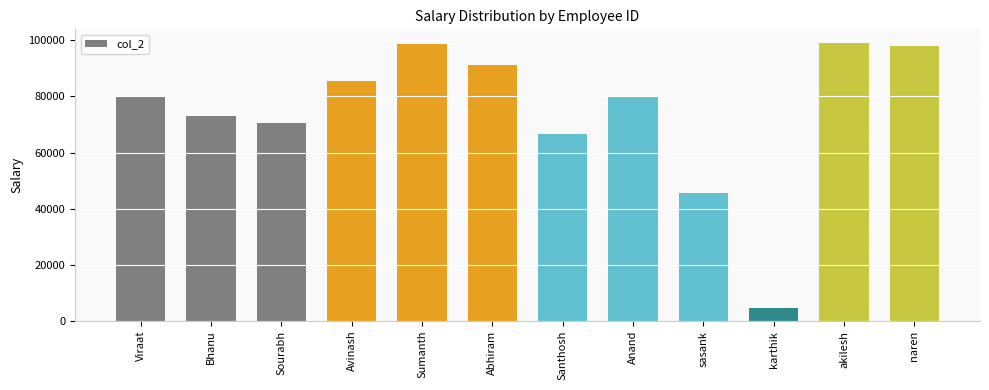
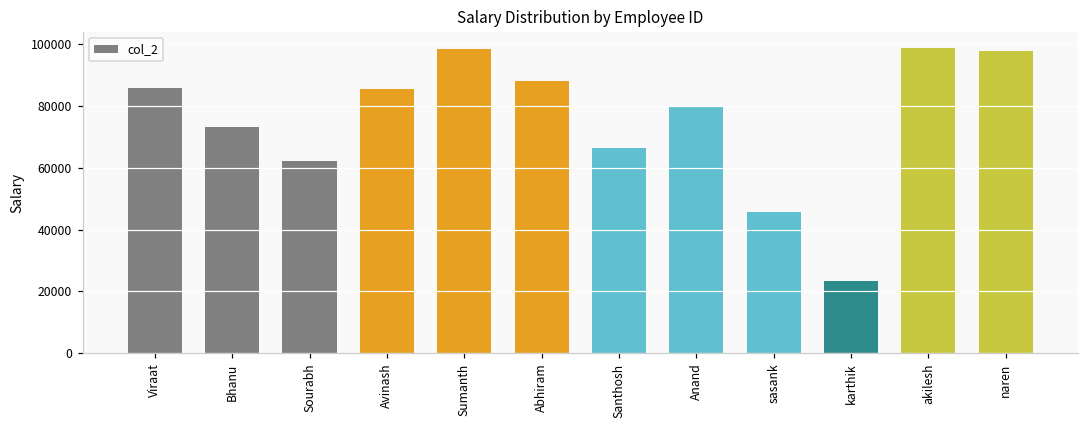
  {
-   "Viraat": 80000,
+   "Viraat": 86000,
    "Bhanu": 73000,
-   "Sourabh": 71000,
+   "Sourabh": 62000,
    "Avinash": 85000,
    "Sumanth": 99000,
-   "Abhiram": 91000,
+   "Abhiram": 88000,
    "Santhosh": 67000,
    "Anand": 80000,
    "sasank": 46000,
-   "karthik": 4000,
+   "karthik": 23000,
    "akilesh": 99000,
    "naren": 98000
  }
